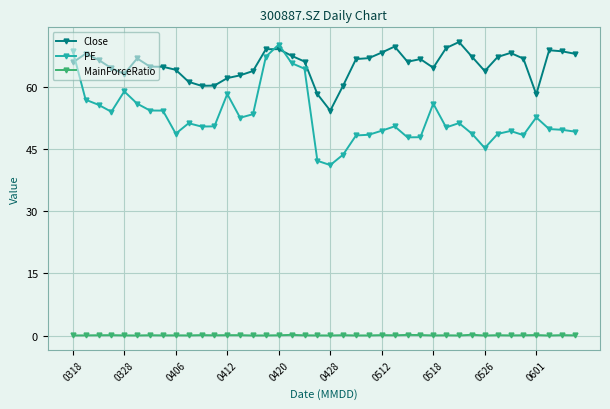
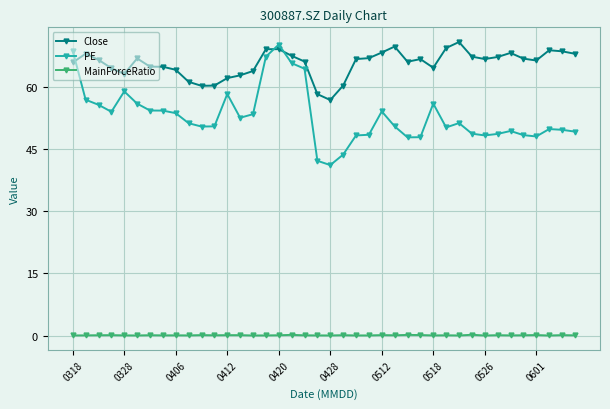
  {
    "Close": {
      "0406": 64,
      "0412": 62,
      "0420": 69,
-     "0428": 54,
+     "0428": 57,
      "0512": 68,
      "0518": 65,
-     "0526": 64,
-     "0601": 58
+     "0526": 67,
+     "0601": 66
    },
    "PE": {
      "0328": 59,
-     "0406": 49,
+     "0406": 54,
      "0412": 58,
      "0420": 70,
      "0428": 41,
-     "0512": 49,
+     "0512": 54,
      "0518": 56,
-     "0526": 45,
-     "0601": 53
+     "0526": 48,
+     "0601": 48
    },
    "MainForceRatio": {
      "0318": 0,
      "0328": 0,
      "0406": 0,
      "0412": 0,
      "0420": 0,
      "0428": 0,
      "0512": 0,
      "0518": 0,
      "0526": 0,
      "0601": 0
    }
  }
